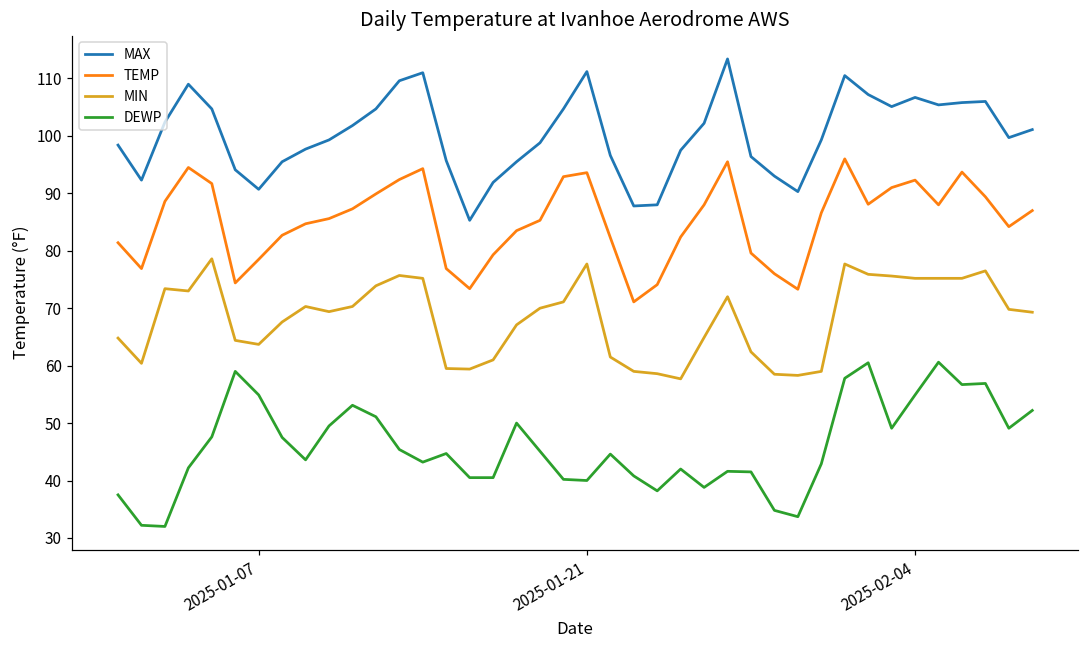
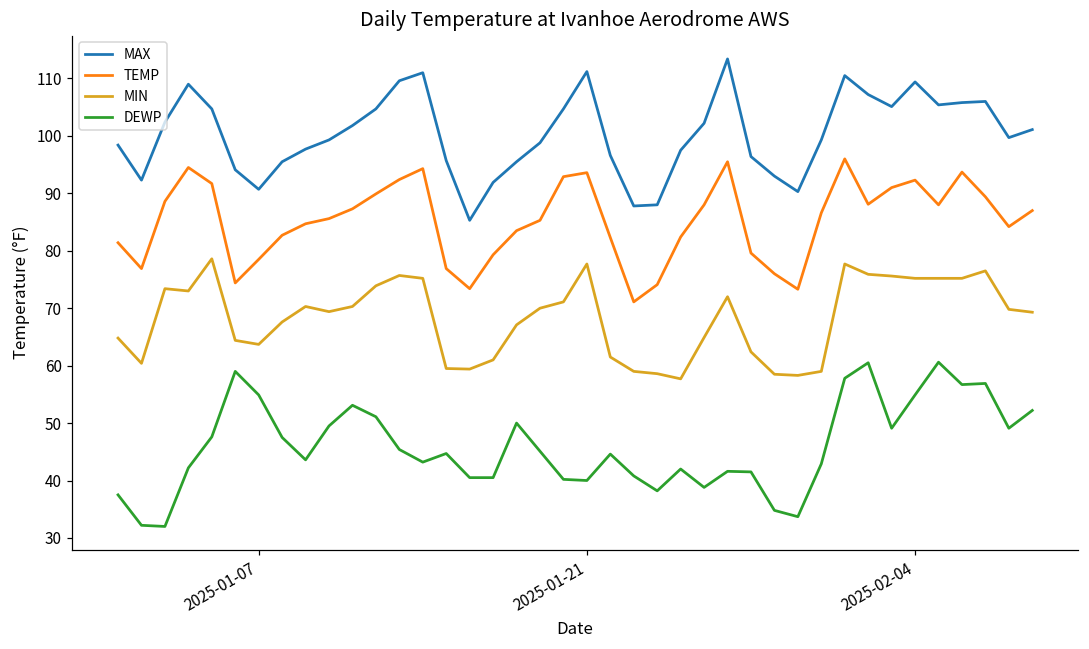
  {
    "MAX": {
      "2025-01-07": 91,
      "2025-01-21": 111,
-     "2025-02-04": 107
+     "2025-02-04": 109
    },
    "DEWP": {
      "2025-01-07": 55,
      "2025-01-21": 40,
      "2025-02-04": 55
    }
  }
